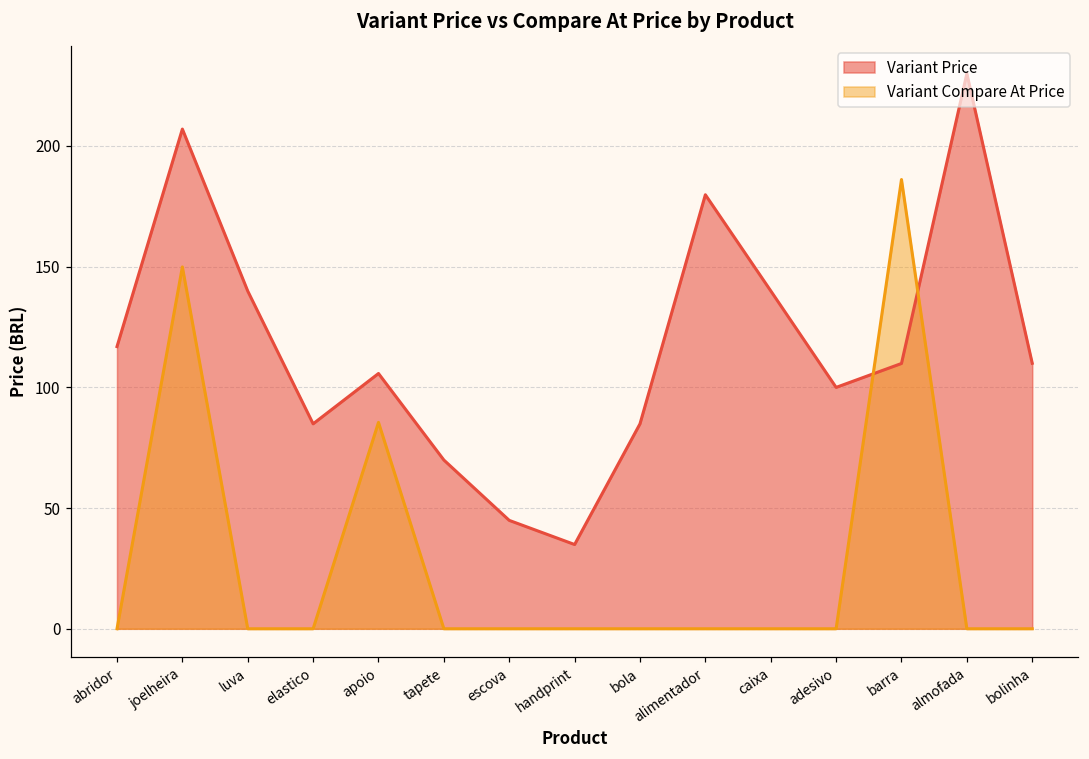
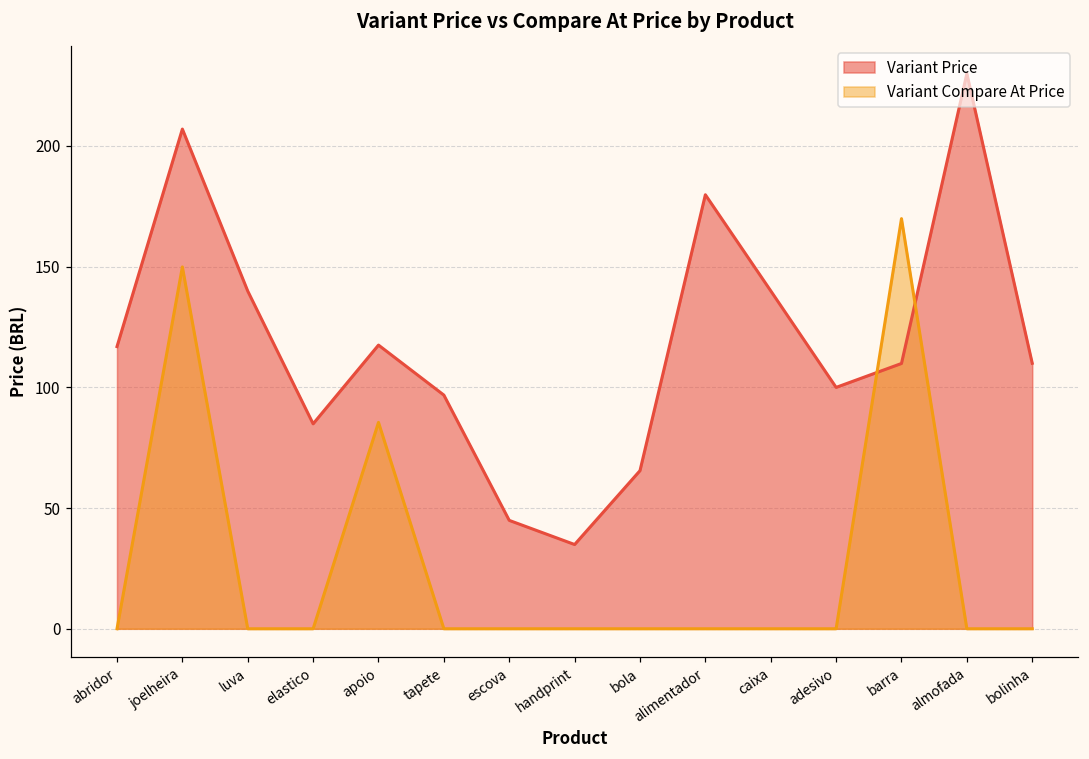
  {
    "Variant Price": {
      "abridor": 117,
      "joelheira": 207,
      "luva": 140,
      "elastico": 85,
-     "apoio": 106,
-     "tapete": 70,
+     "apoio": 118,
+     "tapete": 97,
      "escova": 45,
      "handprint": 35,
-     "bola": 85,
+     "bola": 66,
      "alimentador": 180,
      "caixa": 140,
      "adesivo": 100,
      "barra": 110,
      "bolinha": 110
    },
    "Variant Compare At Price": {
      "abridor": 0,
      "joelheira": 150,
      "luva": 0,
      "elastico": 0,
      "apoio": 86,
      "tapete": 0,
      "escova": 0,
      "handprint": 0,
      "bola": 0,
      "alimentador": 0,
      "caixa": 0,
      "adesivo": 0,
-     "barra": 186,
+     "barra": 170,
      "almofada": 0,
      "bolinha": 0
    }
  }
